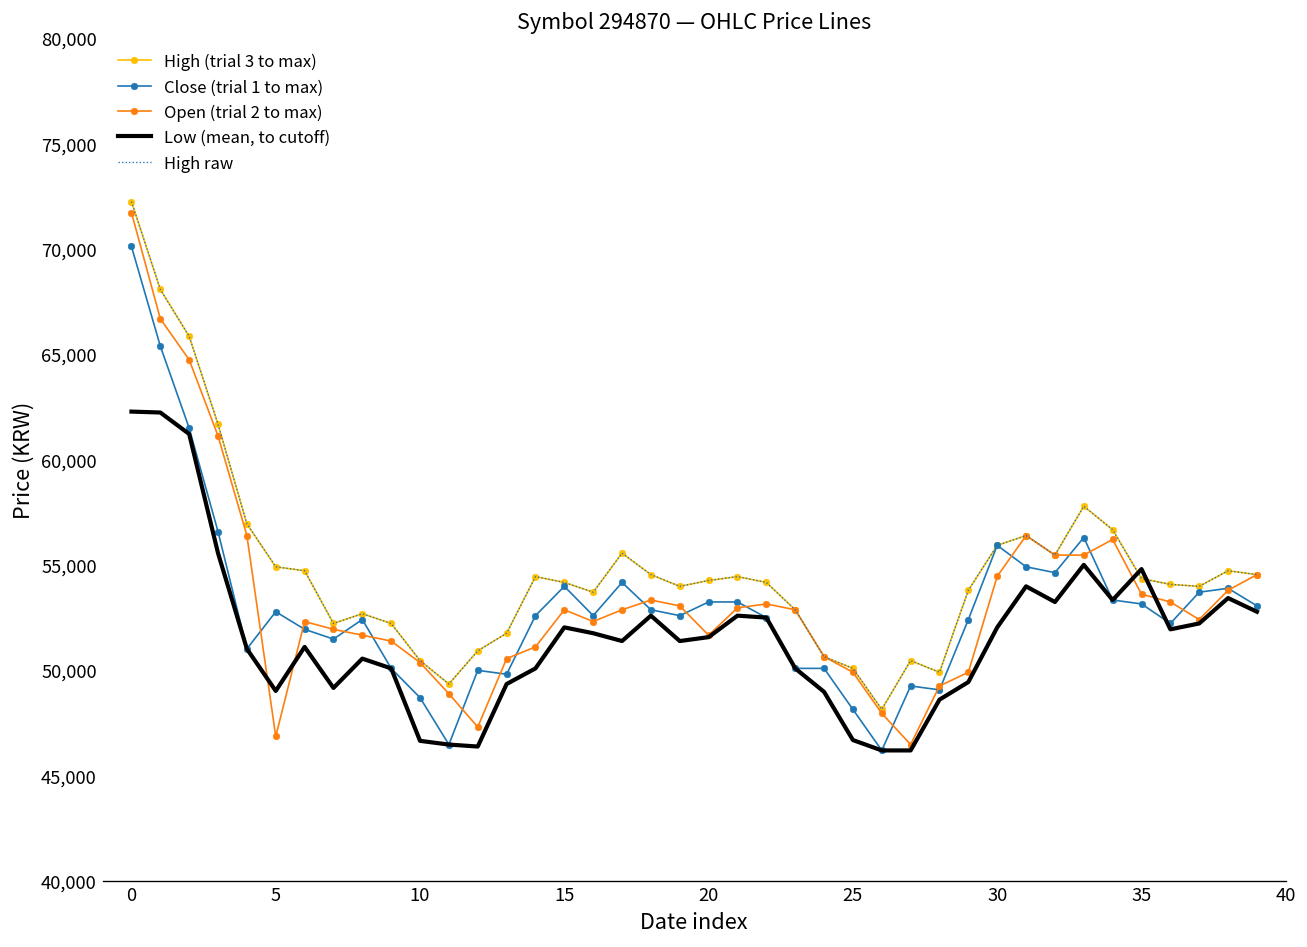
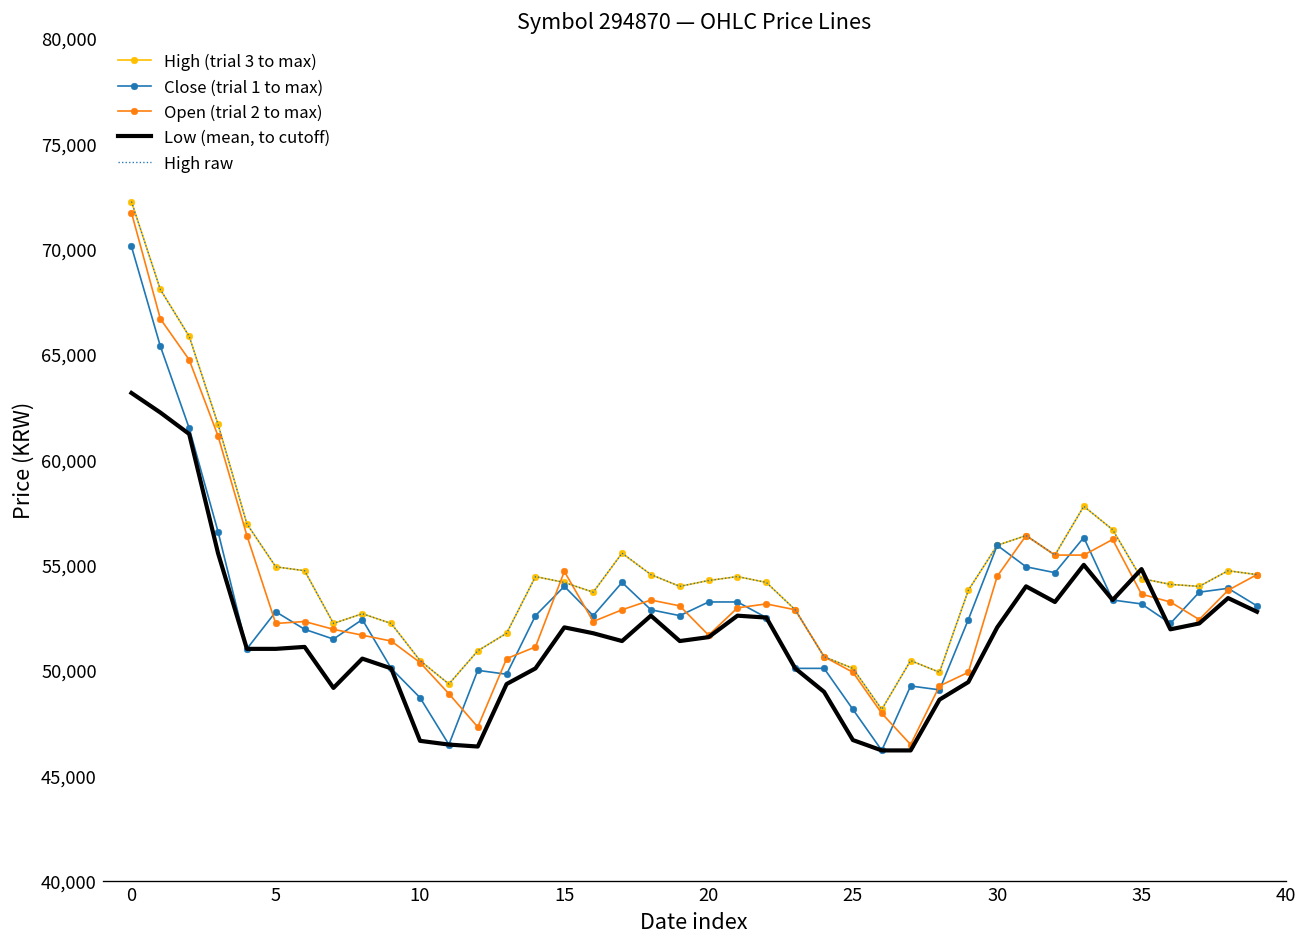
  {
    "Open (trial 2 to max)": {
      "0": "71,700",
-     "5": "46,800",
-     "15": "52,900",
+     "5": "52,200",
+     "15": "54,700",
      "25": "49,900",
      "30": "54,400",
      "35": "53,600"
    },
    "Low (mean, to cutoff)": {
-     "0": "62,300",
-     "5": "49,000",
+     "0": "63,100",
+     "5": "51,000",
      "10": "46,600",
      "15": "52,000",
      "25": "46,700",
      "30": "52,000",
      "35": "54,800"
    }
  }
